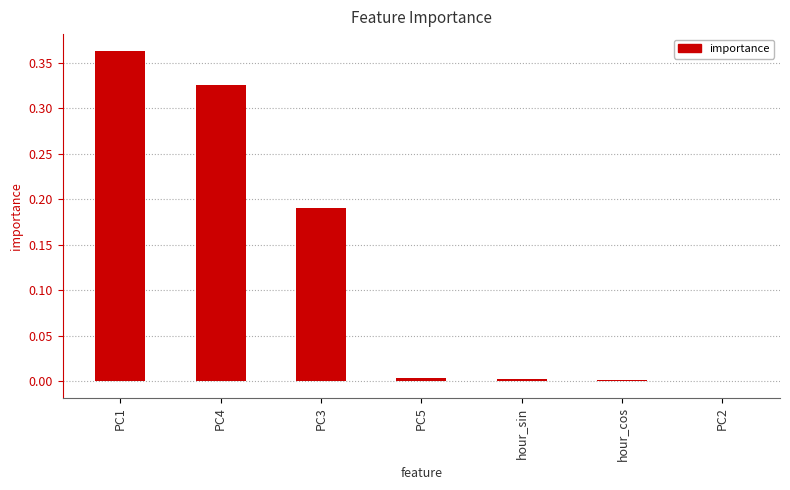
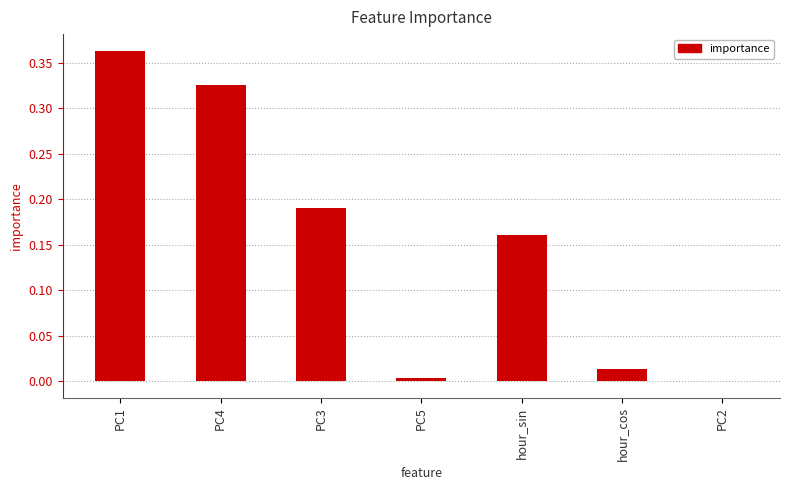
  {
    "PC1": 0.36,
    "PC4": 0.33,
    "PC3": 0.19,
    "PC5": 0.00,
-   "hour_sin": 0.00,
-   "hour_cos": 0.00
+   "hour_sin": 0.16,
+   "hour_cos": 0.01
  }
